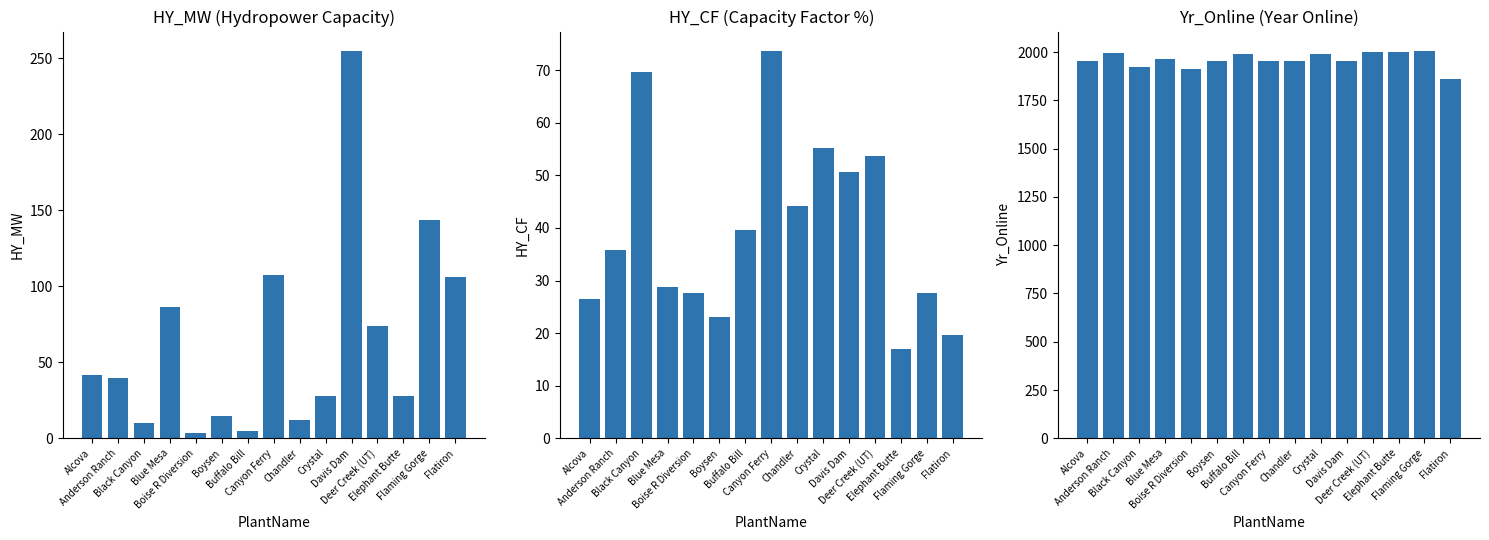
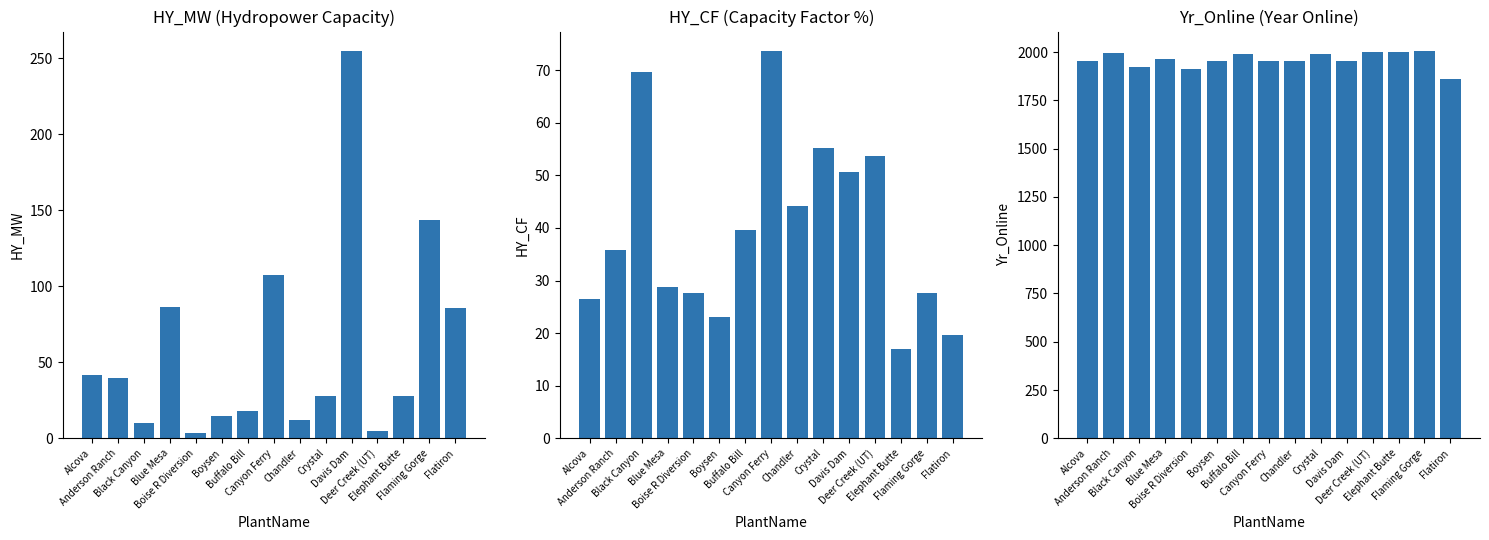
  {
    "HY_MW (Hydropower Capacity)": {
      "Alcova": 41,
      "Anderson Ranch": 40,
      "Black Canyon": 10,
      "Blue Mesa": 86,
      "Boise R Diversion": 3,
      "Boysen": 15,
-     "Buffalo Bill": 5,
+     "Buffalo Bill": 18,
      "Canyon Ferry": 107,
      "Chandler": 12,
      "Crystal": 28,
      "Davis Dam": 255,
-     "Deer Creek (UT)": 74,
+     "Deer Creek (UT)": 5,
      "Elephant Butte": 28,
      "Flaming Gorge": 143,
-     "Flatiron": 106
+     "Flatiron": 86
    },
    "HY_CF (Capacity Factor %)": {
      "Alcova": 26,
      "Anderson Ranch": 36,
      "Black Canyon": 70,
      "Blue Mesa": 29,
      "Boise R Diversion": 28,
      "Boysen": 23,
      "Buffalo Bill": 40,
      "Canyon Ferry": 74,
      "Chandler": 44,
      "Crystal": 55,
      "Davis Dam": 51,
      "Deer Creek (UT)": 54,
      "Elephant Butte": 17,
      "Flaming Gorge": 28,
      "Flatiron": 20
    },
    "Yr_Online (Year Online)": {
      "Alcova": 1960,
      "Anderson Ranch": 2000,
      "Black Canyon": 1930,
      "Blue Mesa": 1970,
      "Boise R Diversion": 1910,
      "Boysen": 1960,
      "Buffalo Bill": 1990,
      "Canyon Ferry": 1950,
      "Chandler": 1960,
      "Crystal": 1990,
      "Davis Dam": 1950,
      "Deer Creek (UT)": 2000,
      "Elephant Butte": 2000,
      "Flaming Gorge": 2010,
      "Flatiron": 1860
    }
  }
